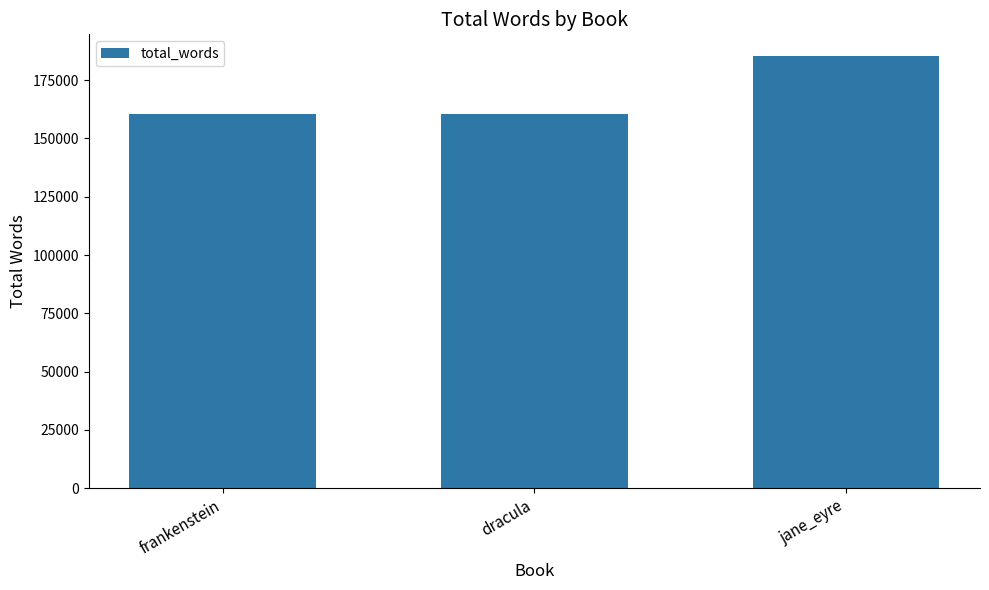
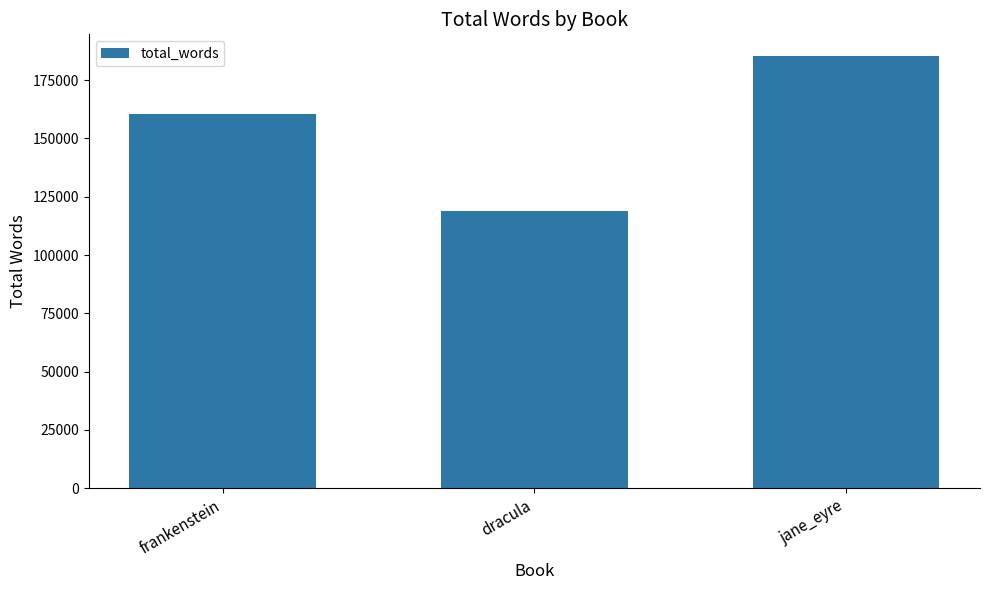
  {
    "frankenstein": 160000,
-   "dracula": 161000,
+   "dracula": 119000,
    "jane_eyre": 185000
  }
